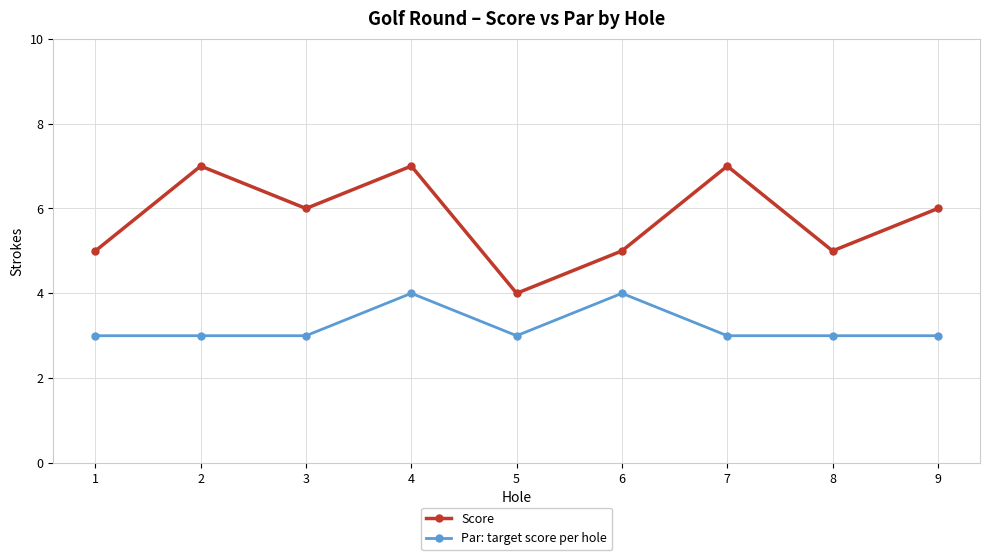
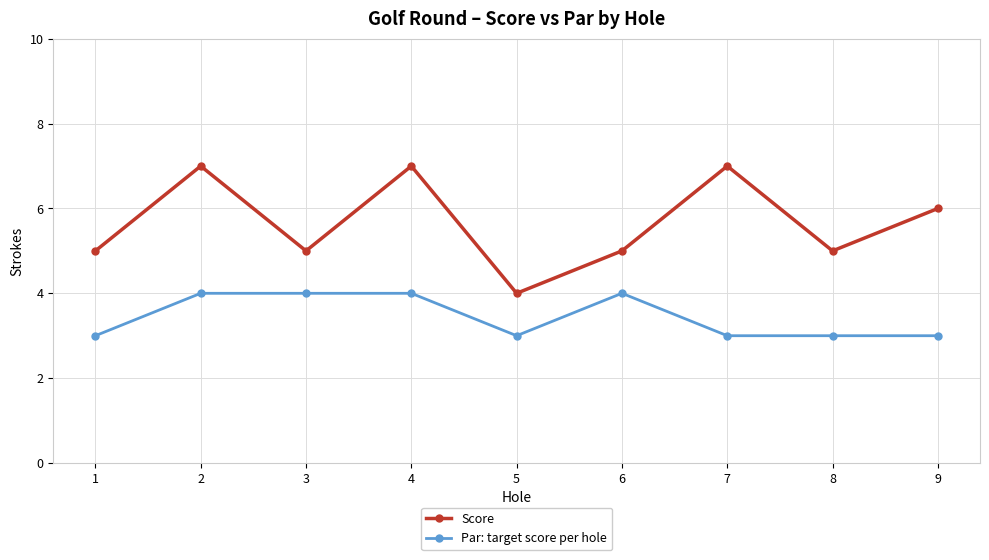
  {
    "Score": {
      "1": 5,
      "2": 7,
-     "3": 6,
+     "3": 5,
      "4": 7,
      "5": 4,
      "6": 5,
      "7": 7,
      "8": 5,
      "9": 6
    },
    "Par: target score per hole": {
      "1": 3,
-     "2": 3,
-     "3": 3,
+     "2": 4,
+     "3": 4,
      "4": 4,
      "5": 3,
      "6": 4,
      "7": 3,
      "8": 3,
      "9": 3
    }
  }
